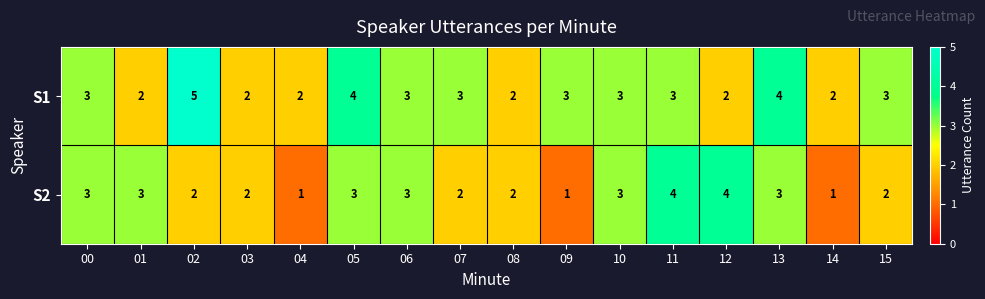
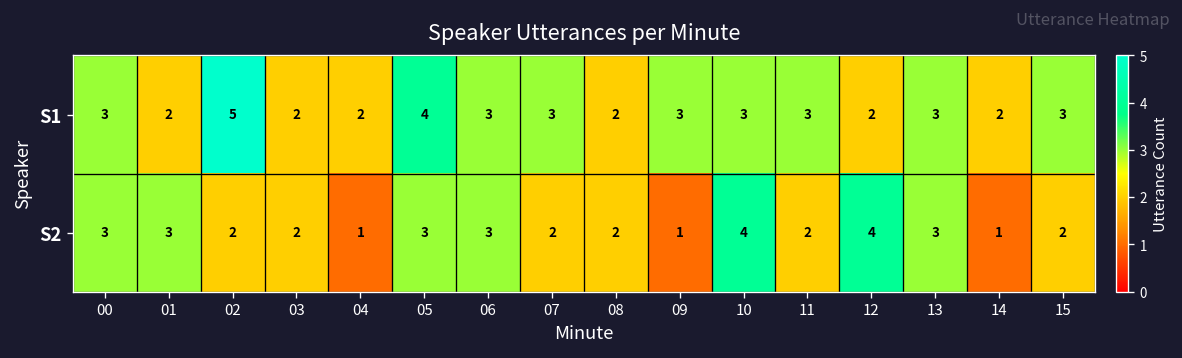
  {
    "S1": {
      "00": 3,
      "01": 2,
      "02": 5,
      "03": 2,
      "04": 2,
      "05": 4,
      "06": 3,
      "07": 3,
      "08": 2,
      "09": 3,
      "10": 3,
      "11": 3,
      "12": 2,
-     "13": 4,
+     "13": 3,
      "14": 2,
      "15": 3
    },
    "S2": {
      "00": 3,
      "01": 3,
      "02": 2,
      "03": 2,
      "04": 1,
      "05": 3,
      "06": 3,
      "07": 2,
      "08": 2,
      "09": 1,
-     "10": 3,
-     "11": 4,
+     "10": 4,
+     "11": 2,
      "12": 4,
      "13": 3,
      "14": 1,
      "15": 2
    }
  }
